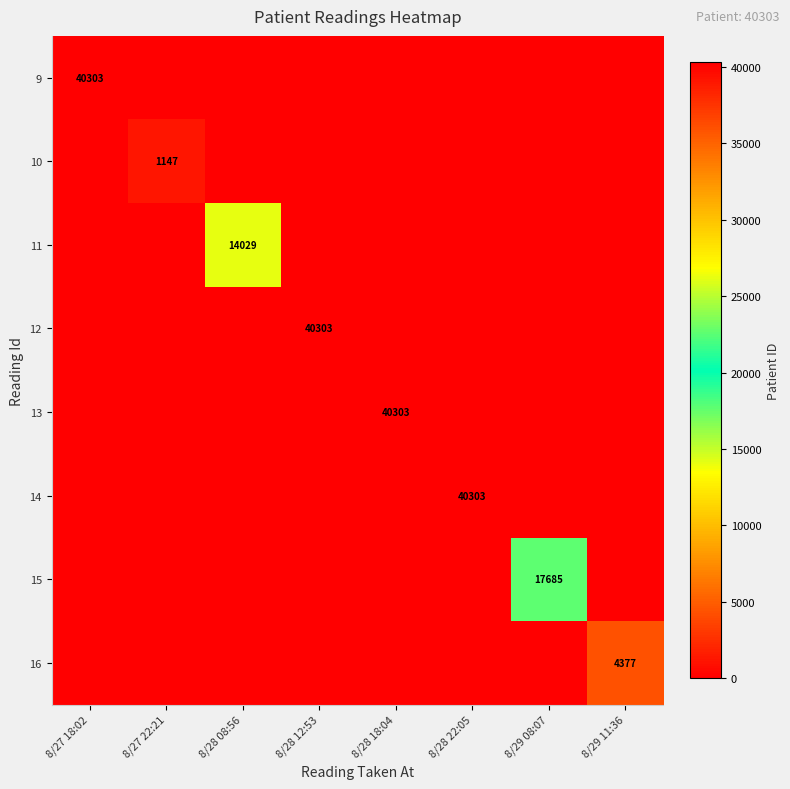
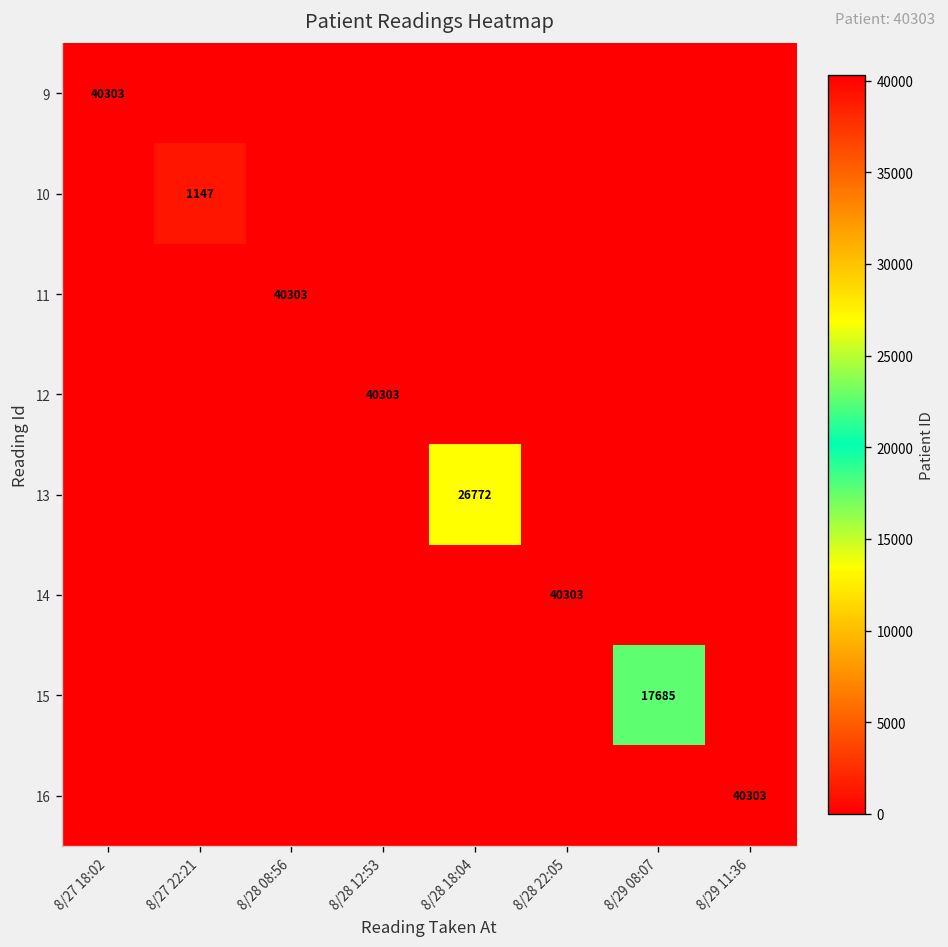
  {
    "9": {
      "8/27 18:02": 40303
    },
    "10": {
      "8/27 22:21": 1147
    },
    "11": {
-     "8/28 08:56": 14029
+     "8/28 08:56": 40303
    },
    "12": {
      "8/28 12:53": 40303
    },
    "13": {
-     "8/28 18:04": 40303
+     "8/28 18:04": 26772
    },
    "14": {
      "8/28 22:05": 40303
    },
    "15": {
      "8/29 08:07": 17685
    },
    "16": {
-     "8/29 11:36": 4377
+     "8/29 11:36": 40303
    }
  }
